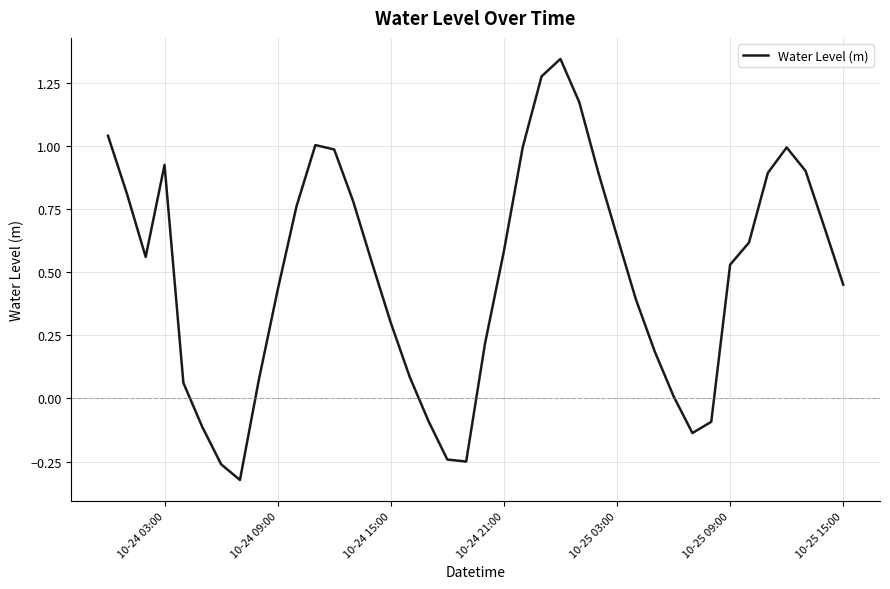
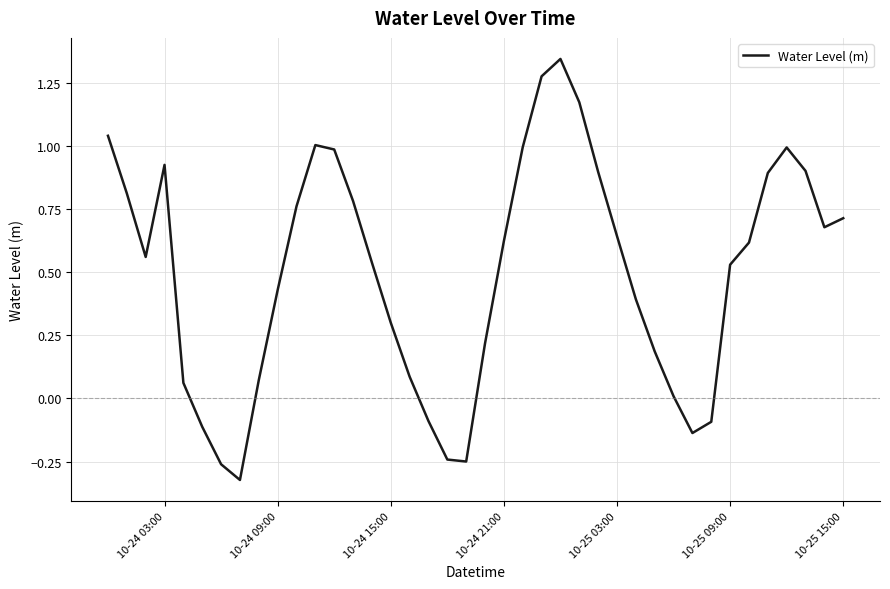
  {
    "10-24 03:00": 0.93,
    "10-24 09:00": 0.43,
    "10-24 15:00": 0.30,
-   "10-24 21:00": 0.58,
+   "10-24 21:00": 0.62,
    "10-25 03:00": 0.64,
    "10-25 09:00": 0.53,
-   "10-25 15:00": 0.45
+   "10-25 15:00": 0.71
  }
